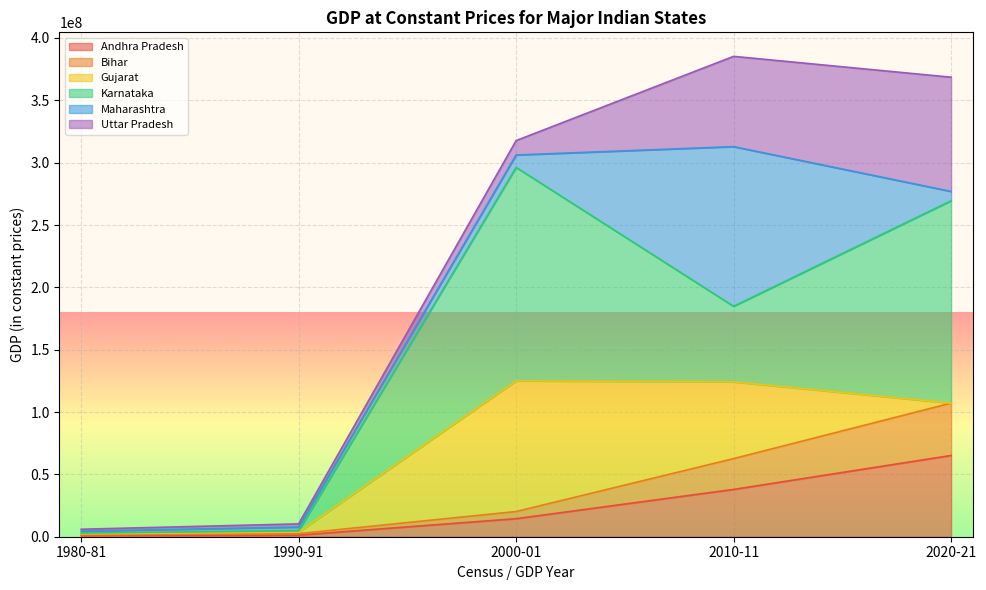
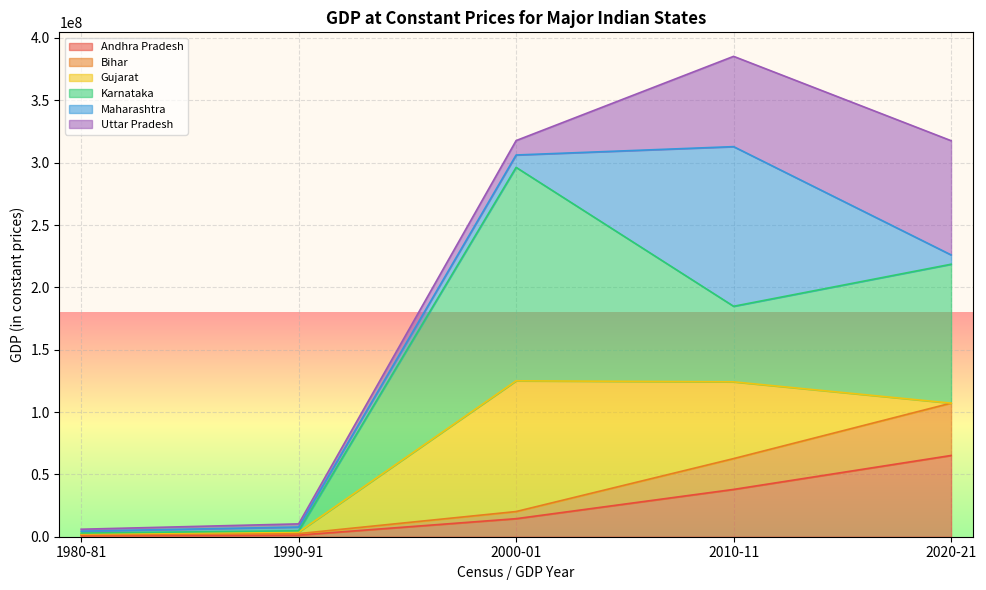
  {
    "Gujarat": {
      "2000-01": 105000000,
      "2010-11": 62000000
    },
    "Karnataka": {
      "2000-01": 171000000,
      "2010-11": 61000000,
-     "2020-21": 162000000
+     "2020-21": 111000000
    },
    "Maharashtra": {
      "1990-91": 3000000,
      "2000-01": 10000000,
      "2010-11": 128000000,
      "2020-21": 7000000
    },
    "Uttar Pradesh": {
      "1990-91": 3000000,
      "2000-01": 12000000,
      "2010-11": 72000000,
      "2020-21": 92000000
    }
  }
